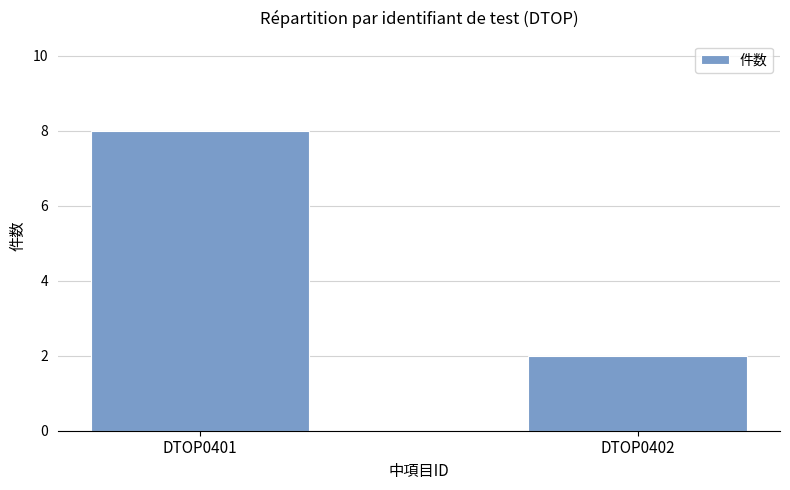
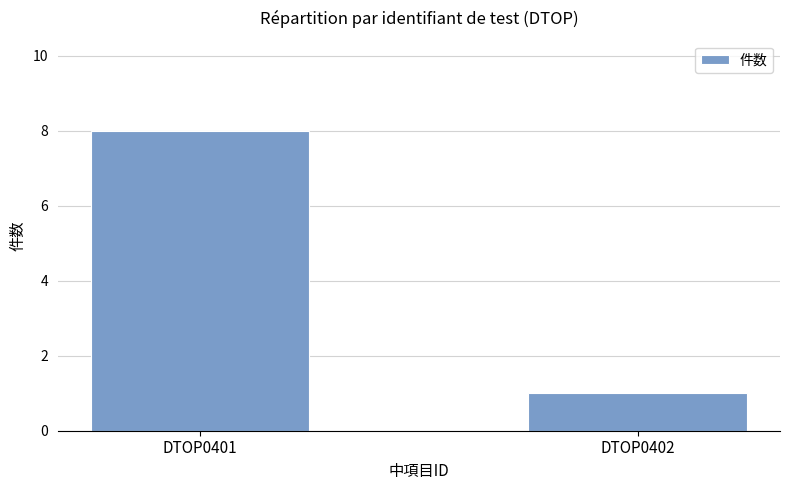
  {
    "DTOP0401": 8,
-   "DTOP0402": 2
+   "DTOP0402": 1
  }
